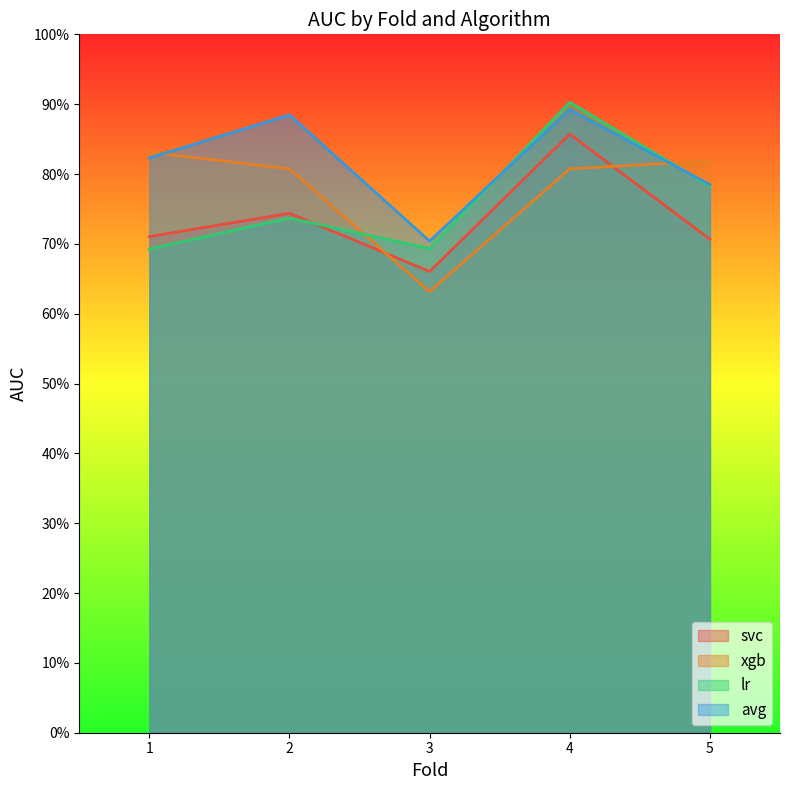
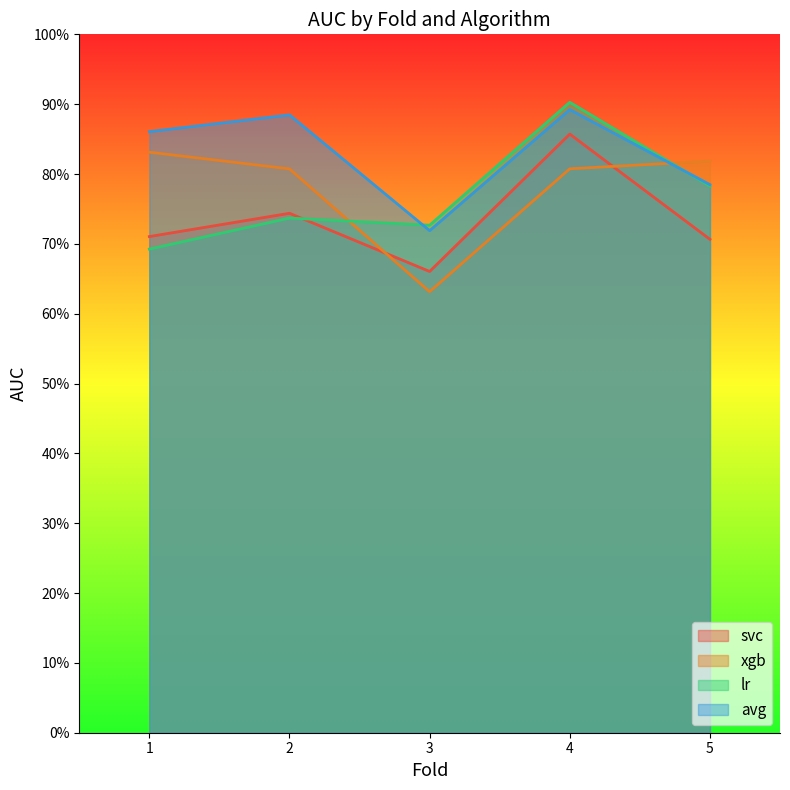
  {
    "lr": {
      "1": "69%",
      "2": "74%",
-     "3": "69%",
+     "3": "73%",
      "4": "90%"
    },
    "avg": {
-     "1": "82%",
+     "1": "86%",
      "2": "88%",
-     "3": "70%",
+     "3": "72%",
      "4": "89%"
    }
  }
